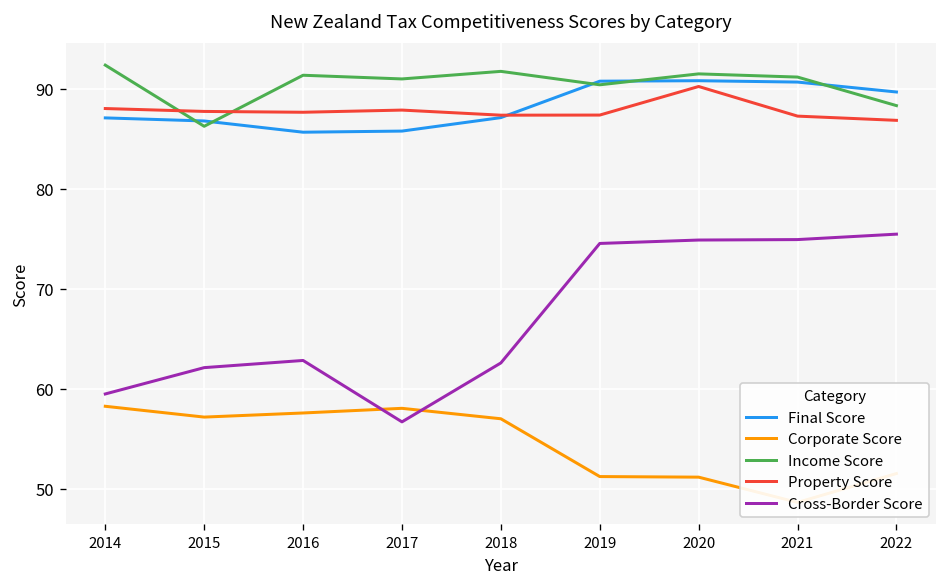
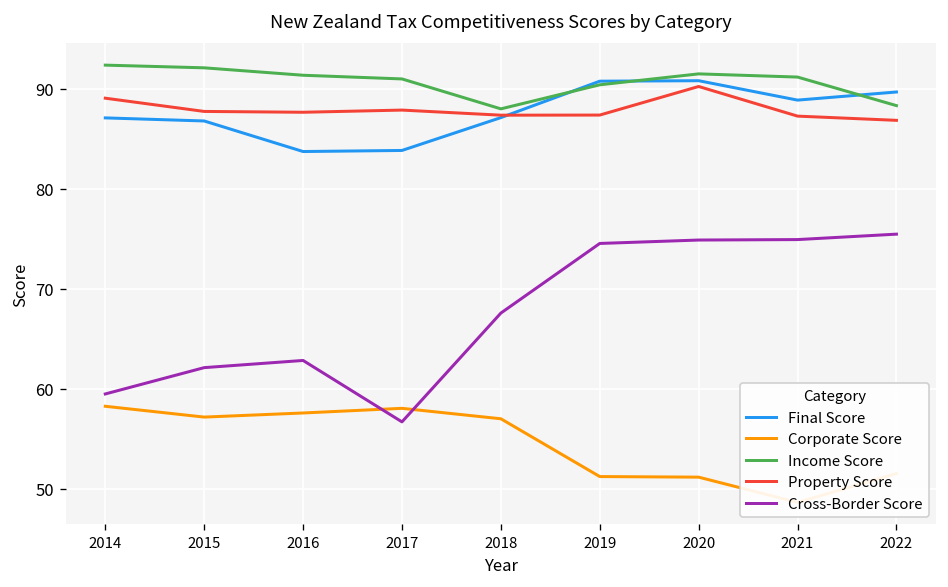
  {
    "Final Score": {
      "2014": 87,
      "2015": 87,
-     "2016": 86,
-     "2017": 86,
+     "2016": 84,
+     "2017": 84,
      "2019": 91,
      "2020": 91,
-     "2021": 91,
+     "2021": 89,
      "2022": 90
    },
    "Corporate Score": {
      "2014": 58,
      "2015": 57,
      "2016": 58,
      "2017": 58,
      "2018": 57,
      "2019": 51,
      "2020": 51
    },
    "Income Score": {
      "2014": 92,
-     "2015": 86,
+     "2015": 92,
      "2016": 91,
      "2017": 91,
-     "2018": 92,
+     "2018": 88,
      "2019": 90,
      "2020": 91,
      "2021": 91,
      "2022": 88
    },
    "Property Score": {
-     "2014": 88,
+     "2014": 89,
      "2015": 88,
      "2016": 88,
      "2017": 88,
      "2019": 87,
      "2020": 90,
      "2021": 87,
      "2022": 87
    },
    "Cross-Border Score": {
      "2014": 59,
      "2015": 62,
      "2016": 63,
      "2017": 57,
-     "2018": 63,
+     "2018": 68,
      "2019": 75,
      "2020": 75,
      "2021": 75,
      "2022": 75
    }
  }
